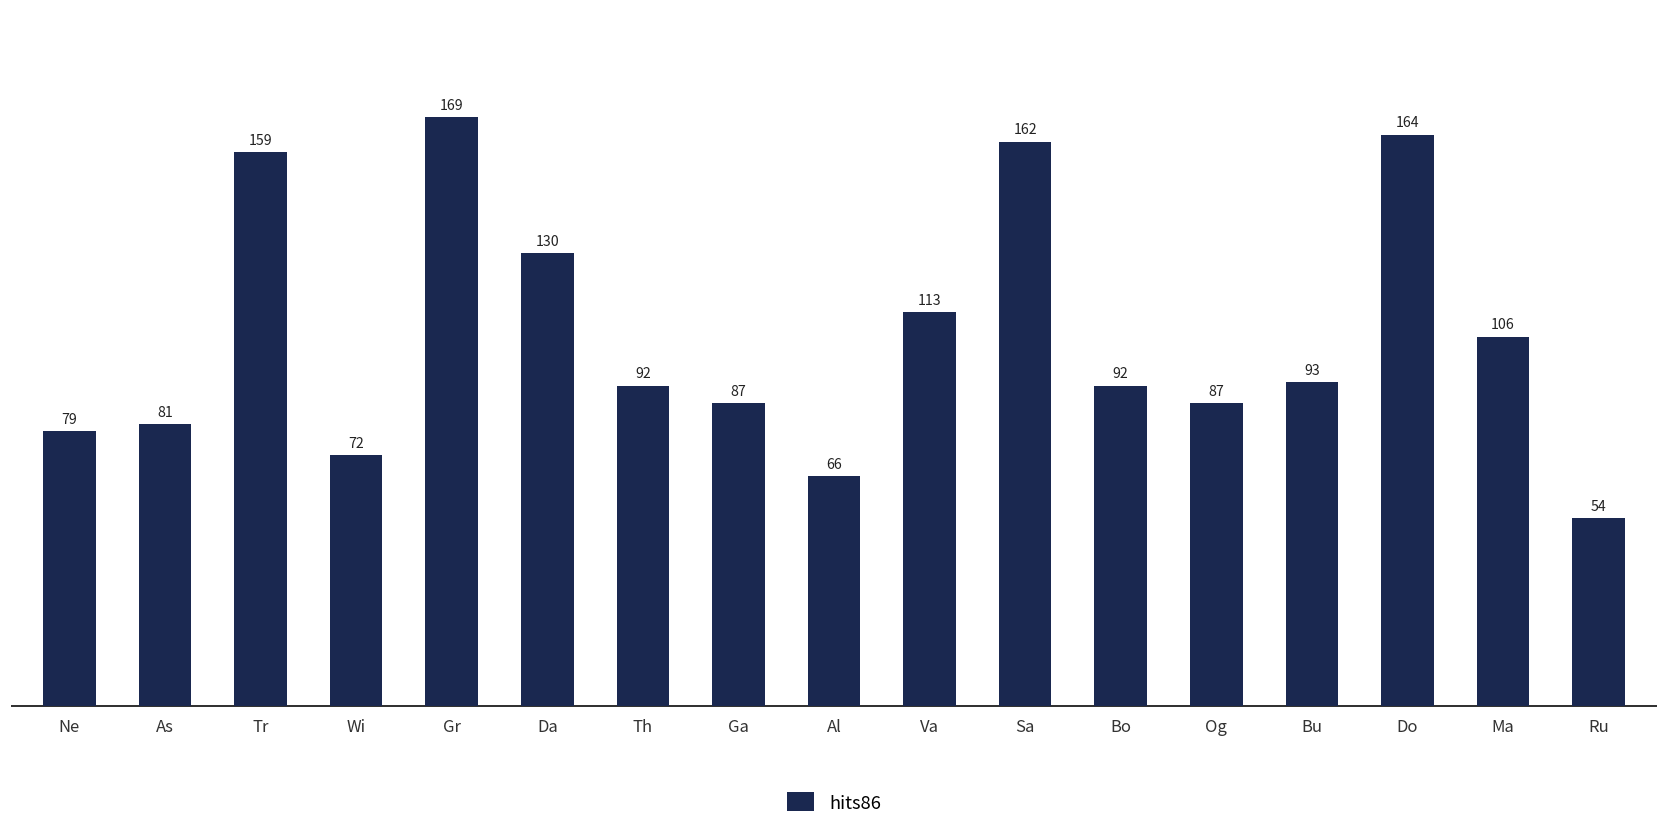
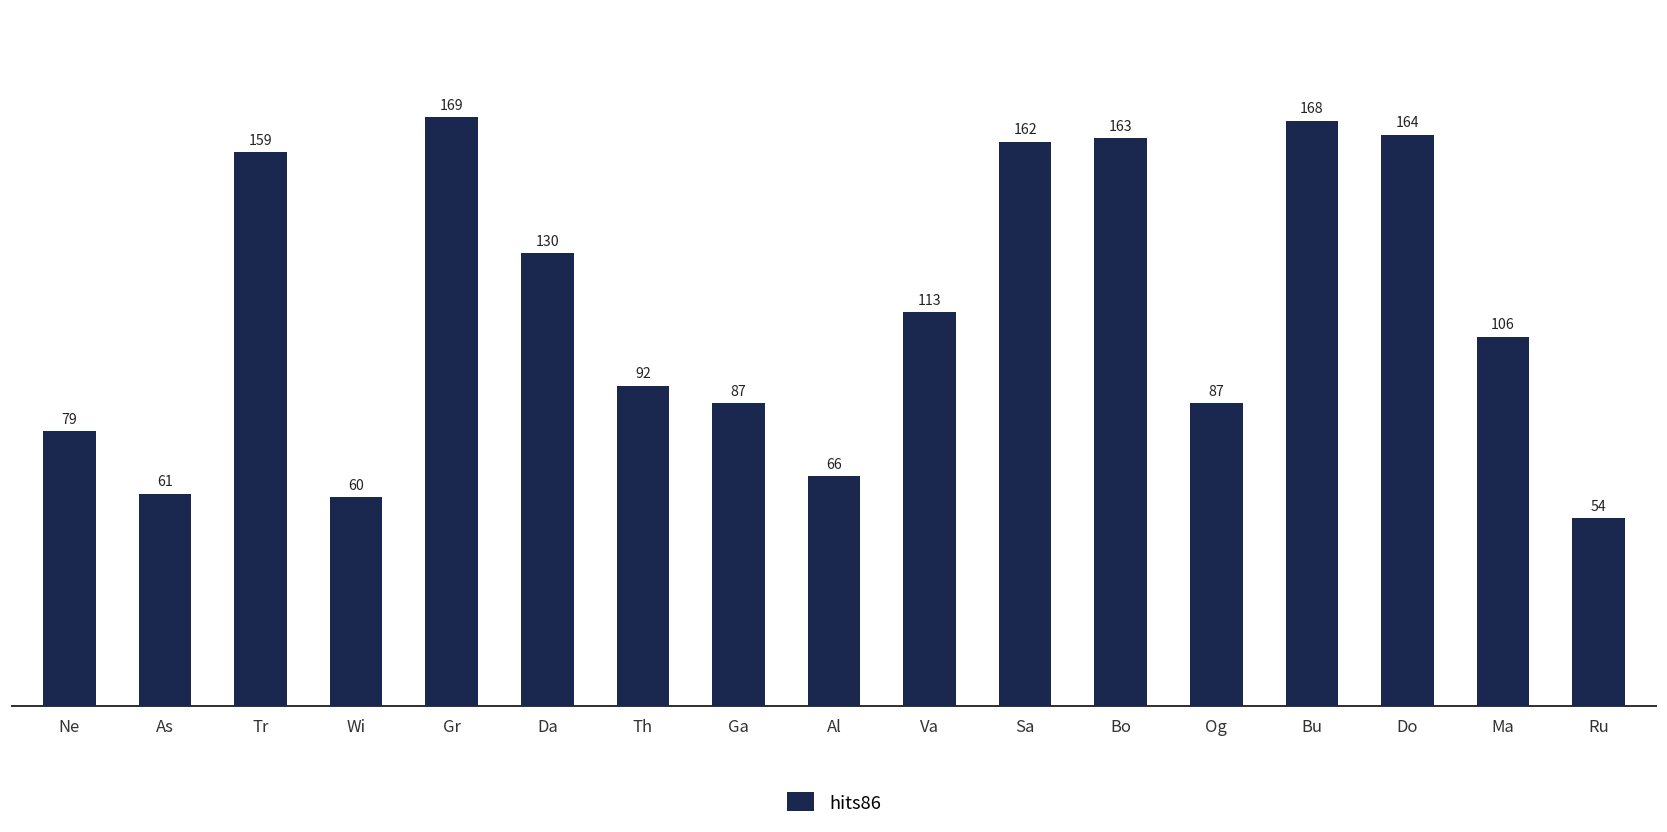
  {
    "Ne": 79,
-   "As": 81,
+   "As": 61,
    "Tr": 159,
-   "Wi": 72,
+   "Wi": 60,
    "Gr": 169,
    "Da": 130,
    "Th": 92,
    "Ga": 87,
    "Al": 66,
    "Va": 113,
    "Sa": 162,
-   "Bo": 92,
+   "Bo": 163,
    "Og": 87,
-   "Bu": 93,
+   "Bu": 168,
    "Do": 164,
    "Ma": 106,
    "Ru": 54
  }
